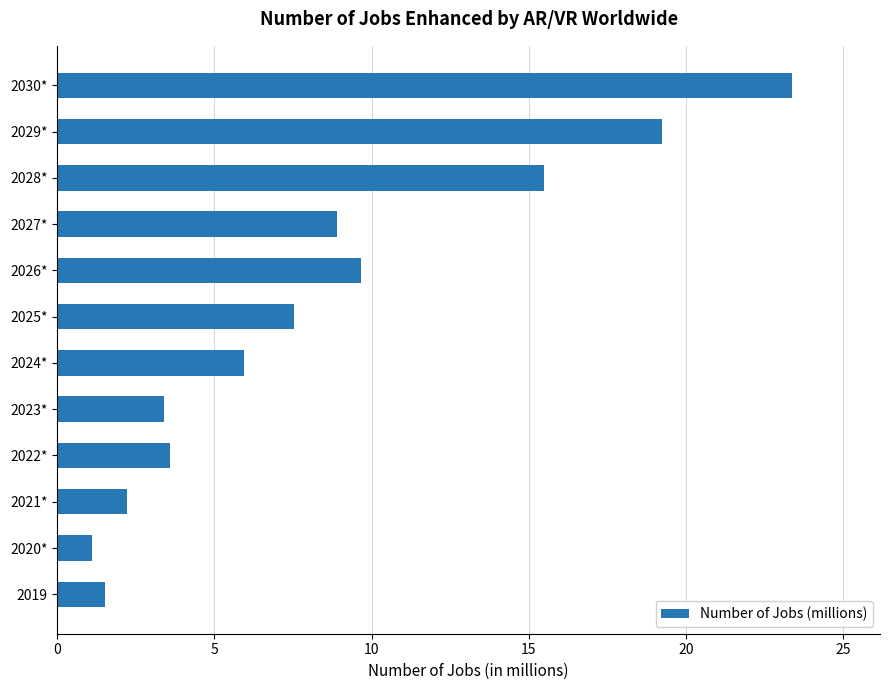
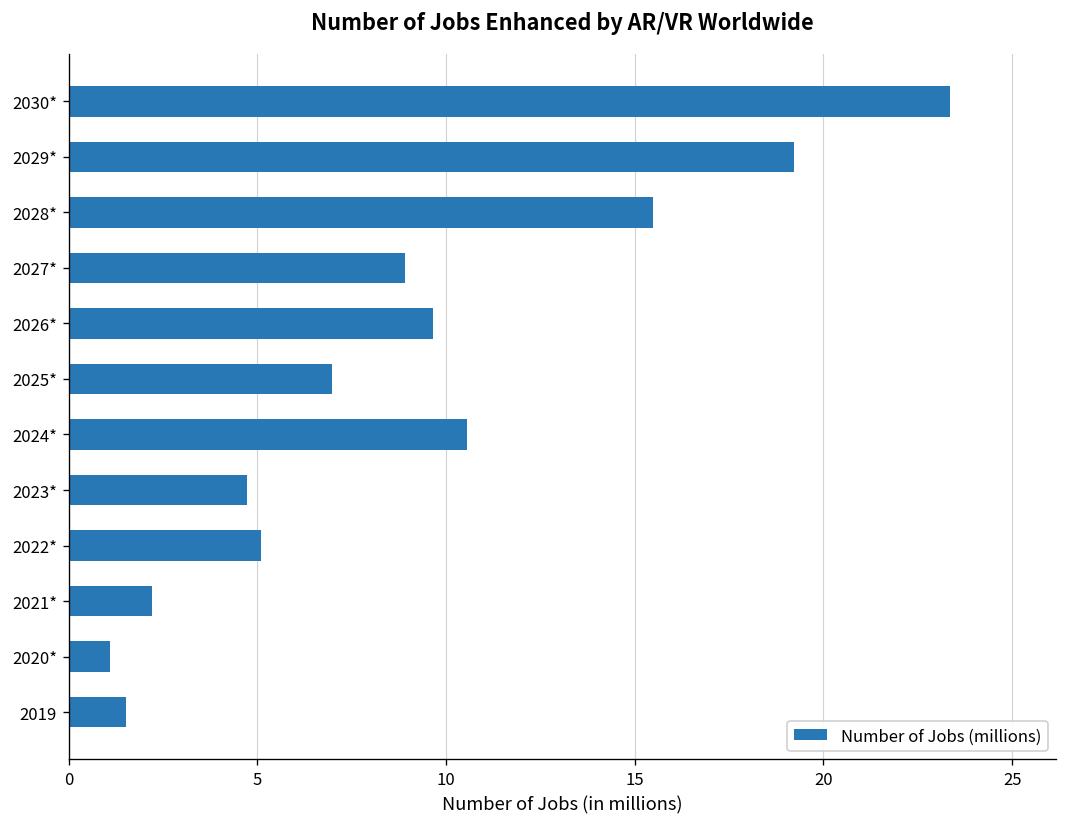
  {
    "2030*": 23.4,
    "2029*": 19.2,
    "2028*": 15.5,
    "2027*": 8.9,
    "2026*": 9.7,
-   "2025*": 7.5,
-   "2024*": 5.9,
-   "2023*": 3.4,
-   "2022*": 3.6,
+   "2025*": 7.0,
+   "2024*": 10.6,
+   "2023*": 4.7,
+   "2022*": 5.1,
    "2021*": 2.2,
    "2020*": 1.1,
    "2019": 1.5
  }
